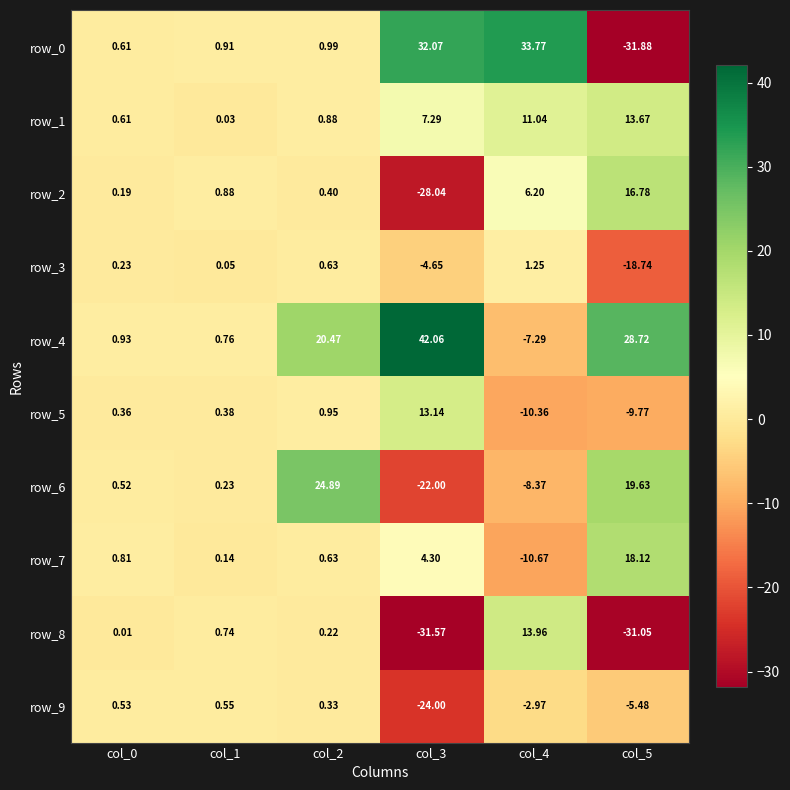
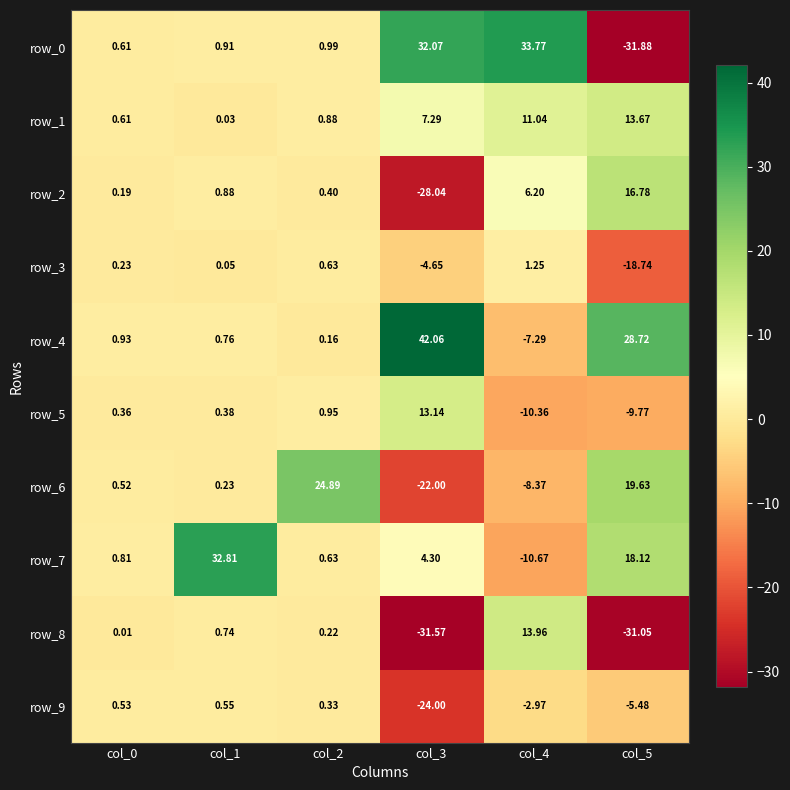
  {
    "row_0": {
      "col_0": 0.61,
      "col_1": 0.91,
      "col_2": 0.99,
      "col_3": 32.07,
      "col_4": 33.77,
      "col_5": -31.88
    },
    "row_1": {
      "col_0": 0.61,
      "col_1": 0.03,
      "col_2": 0.88,
      "col_3": 7.29,
      "col_4": 11.04,
      "col_5": 13.67
    },
    "row_2": {
      "col_0": 0.19,
      "col_1": 0.88,
      "col_2": 0.40,
      "col_3": -28.04,
      "col_4": 6.20,
      "col_5": 16.78
    },
    "row_3": {
      "col_0": 0.23,
      "col_1": 0.05,
      "col_2": 0.63,
      "col_3": -4.65,
      "col_4": 1.25,
      "col_5": -18.74
    },
    "row_4": {
      "col_0": 0.93,
      "col_1": 0.76,
-     "col_2": 20.47,
+     "col_2": 0.16,
      "col_3": 42.06,
      "col_4": -7.29,
      "col_5": 28.72
    },
    "row_5": {
      "col_0": 0.36,
      "col_1": 0.38,
      "col_2": 0.95,
      "col_3": 13.14,
      "col_4": -10.36,
      "col_5": -9.77
    },
    "row_6": {
      "col_0": 0.52,
      "col_1": 0.23,
      "col_2": 24.89,
      "col_3": -22.00,
      "col_4": -8.37,
      "col_5": 19.63
    },
    "row_7": {
      "col_0": 0.81,
-     "col_1": 0.14,
+     "col_1": 32.81,
      "col_2": 0.63,
      "col_3": 4.30,
      "col_4": -10.67,
      "col_5": 18.12
    },
    "row_8": {
      "col_0": 0.01,
      "col_1": 0.74,
      "col_2": 0.22,
      "col_3": -31.57,
      "col_4": 13.96,
      "col_5": -31.05
    },
    "row_9": {
      "col_0": 0.53,
      "col_1": 0.55,
      "col_2": 0.33,
      "col_3": -24.00,
      "col_4": -2.97,
      "col_5": -5.48
    }
  }
